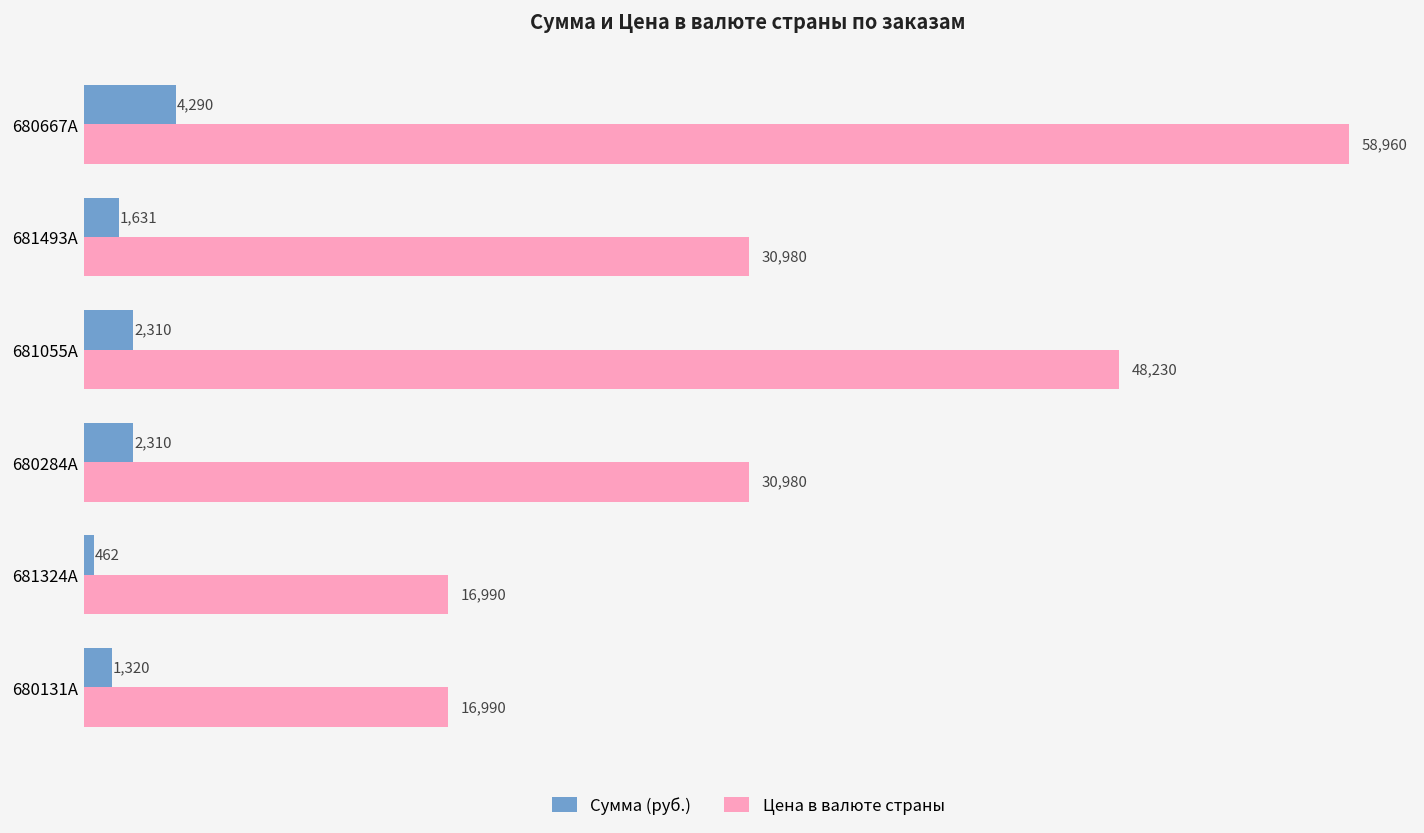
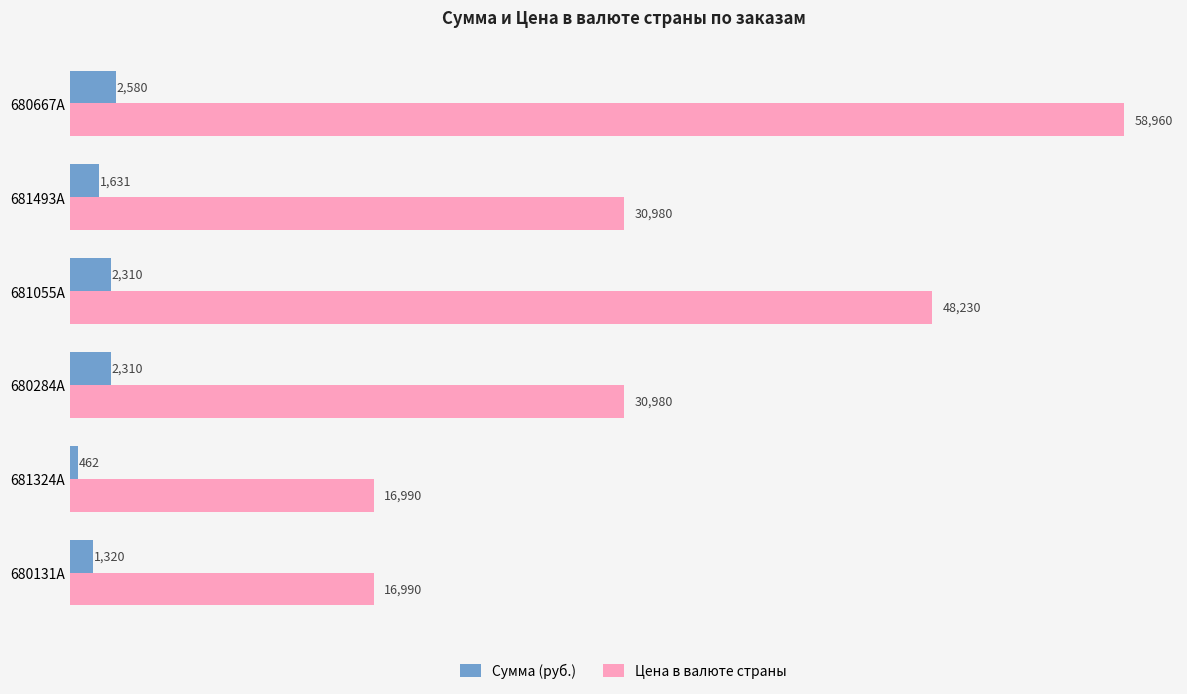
  {
    "Сумма (руб.)": {
-     "680667A": "4,290",
+     "680667A": "2,580",
      "681493A": "1,631",
      "681055A": "2,310",
      "680284A": "2,310",
      "681324A": "462",
      "680131A": "1,320"
    },
    "Цена в валюте страны": {
      "680667A": "58,960",
      "681493A": "30,980",
      "681055A": "48,230",
      "680284A": "30,980",
      "681324A": "16,990",
      "680131A": "16,990"
    }
  }
